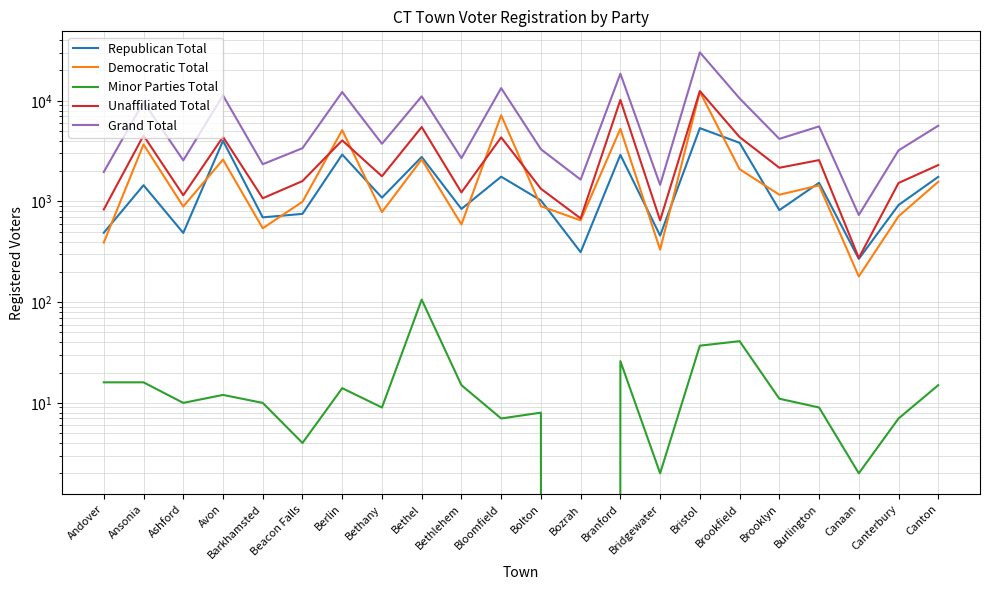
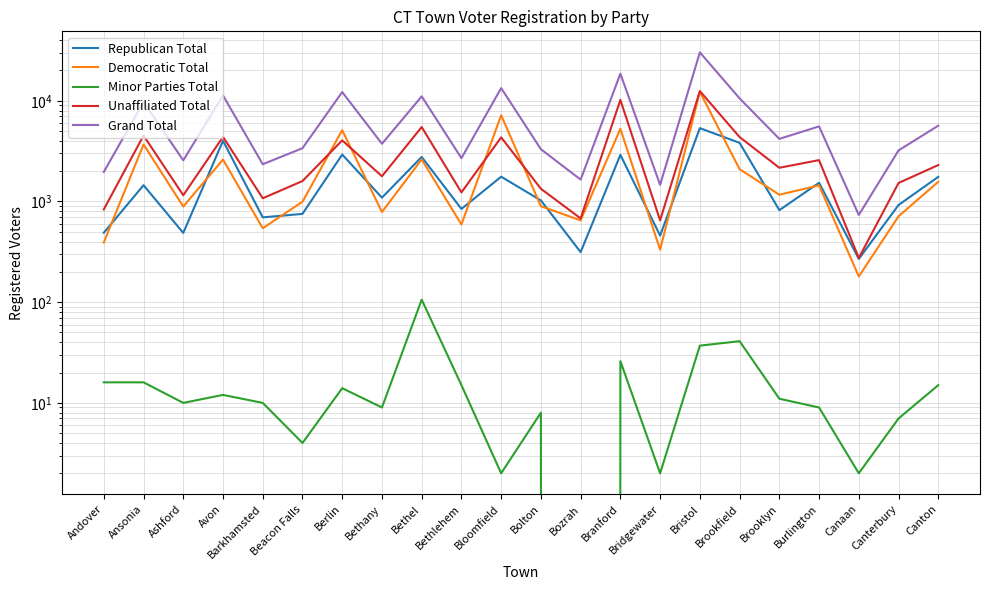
  {
    "Republican Total": {
      "Andover": 500,
      "Ansonia": 1500,
      "Ashford": 500,
      "Avon": 4000,
      "Barkhamsted": 700,
      "Beacon Falls": 800,
      "Berlin": 2900,
      "Bethany": 1100,
      "Bethlehem": 800,
      "Bloomfield": 1800,
      "Bolton": 1000,
      "Bozrah": 310,
      "Branford": 2900,
      "Bridgewater": 500,
      "Bristol": 5000,
      "Brookfield": 3800,
      "Brooklyn": 800,
      "Burlington": 1500,
      "Canterbury": 900,
      "Canton": 1800
    },
    "Democratic Total": {
      "Andover": 390,
      "Ansonia": 3700,
      "Ashford": 900,
      "Avon": 2600,
      "Barkhamsted": 500,
      "Beacon Falls": 1000,
      "Berlin": 5000,
      "Bethany": 800,
      "Bethlehem": 600,
      "Bloomfield": 7000,
      "Bolton": 900,
      "Branford": 5000,
      "Bridgewater": 330,
      "Brookfield": 2100,
      "Brooklyn": 1200,
      "Burlington": 1400,
      "Canaan": 180,
      "Canterbury": 700,
      "Canton": 1600
    },
    "Minor Parties Total": {
      "Andover": 16,
      "Ansonia": 16,
      "Ashford": 10,
      "Avon": 12,
      "Barkhamsted": 10,
      "Beacon Falls": 4,
      "Berlin": 14,
      "Bethany": 9,
      "Bethel": 110,
      "Bethlehem": 15,
-     "Bloomfield": 7,
+     "Bloomfield": 2,
      "Bolton": 8,
      "Branford": 26,
      "Bridgewater": 2,
      "Bristol": 37,
      "Brookfield": 41,
      "Brooklyn": 11,
      "Burlington": 9,
      "Canaan": 2,
      "Canterbury": 7,
      "Canton": 15
    },
    "Unaffiliated Total": {
      "Andover": 800,
      "Ashford": 1200,
      "Barkhamsted": 1100,
      "Beacon Falls": 1600,
      "Berlin": 4000,
      "Bethany": 1800,
      "Bethel": 5000,
      "Bethlehem": 1200,
      "Bloomfield": 4300,
      "Bolton": 1300,
      "Branford": 10000,
      "Bridgewater": 600,
      "Brookfield": 4400,
      "Brooklyn": 2200,
      "Burlington": 2600,
      "Canterbury": 1500,
      "Canton": 2300
    },
    "Grand Total": {
      "Andover": 2000,
      "Ashford": 2600,
      "Barkhamsted": 2300,
      "Beacon Falls": 3400,
      "Berlin": 12000,
      "Bethany": 3700,
      "Bethel": 11000,
      "Bethlehem": 2700,
      "Bloomfield": 13000,
      "Bolton": 3300,
      "Bozrah": 1600,
      "Branford": 19000,
      "Bridgewater": 1500,
      "Bristol": 30000,
      "Brookfield": 11000,
      "Brooklyn": 4200,
      "Burlington": 6000,
      "Canaan": 700,
      "Canterbury": 3200,
      "Canton": 6000
    }
  }
